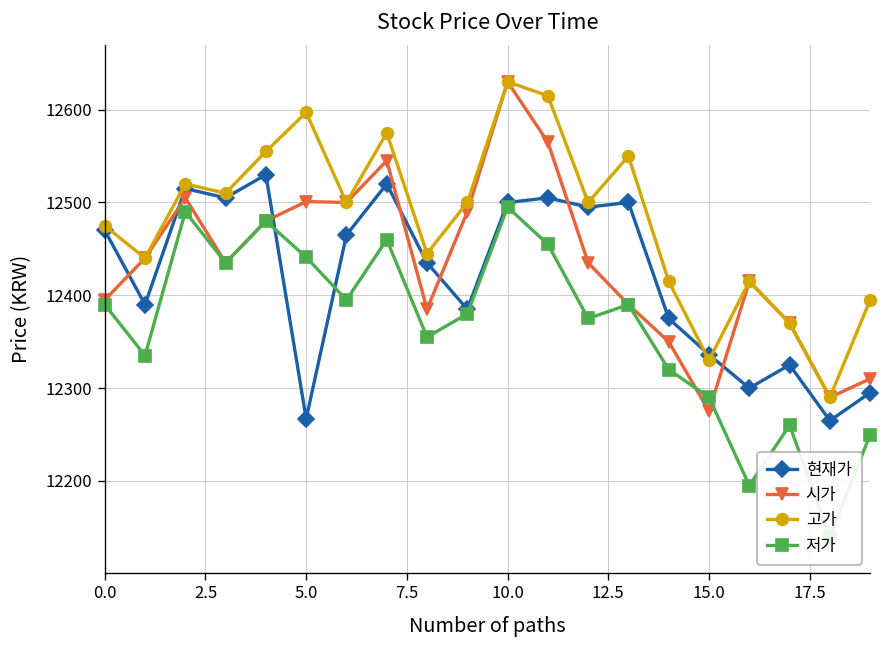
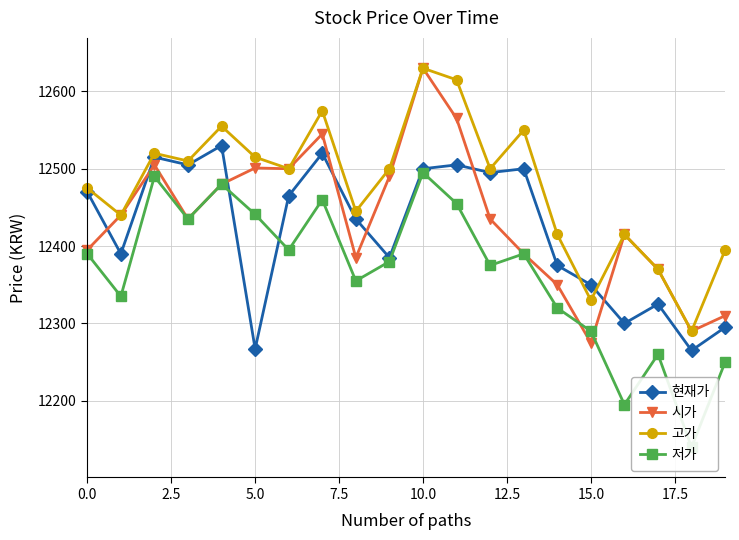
  {
    "현재가": {
      "0.0": 12470,
      "5.0": 12270,
      "10.0": 12500,
-     "15.0": 12340
+     "15.0": 12350
    },
    "시가": {
      "0.0": 12400,
      "5.0": 12500,
      "15.0": 12280
    },
    "고가": {
      "0.0": 12480,
-     "5.0": 12600,
+     "5.0": 12520,
      "15.0": 12330
    },
    "저가": {
      "0.0": 12390,
      "5.0": 12440,
      "10.0": 12500,
      "15.0": 12290
    }
  }
